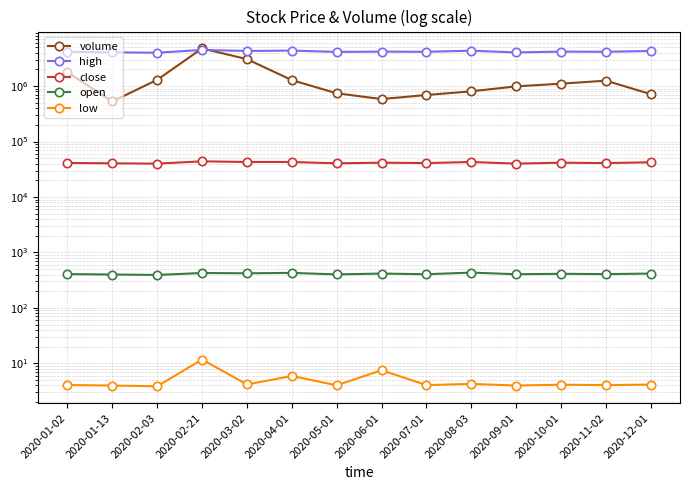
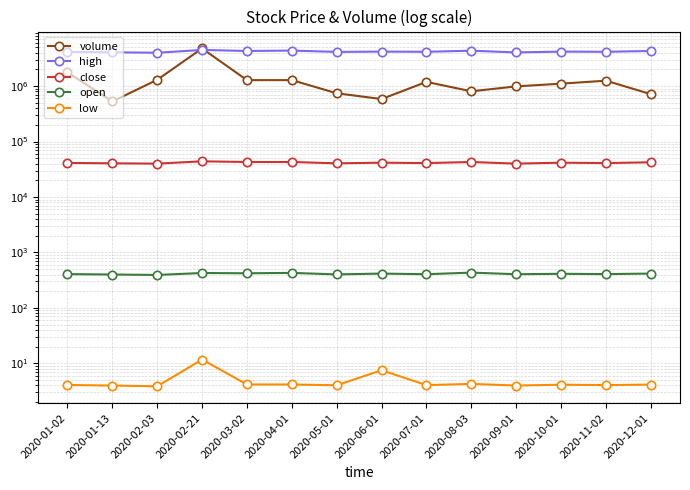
  {
    "volume": {
      "2020-02-03": 1300000,
-     "2020-03-02": 3000000,
+     "2020-03-02": 1300000,
      "2020-04-01": 1300000,
      "2020-05-01": 700000,
      "2020-06-01": 600000,
-     "2020-07-01": 700000,
+     "2020-07-01": 1200000,
      "2020-08-03": 800000,
      "2020-09-01": 1000000,
      "2020-10-01": 1100000,
      "2020-11-02": 1300000,
      "2020-12-01": 700000
    },
    "high": {
      "2020-02-03": 4000000,
      "2020-03-02": 4000000,
      "2020-04-01": 4000000,
      "2020-05-01": 4000000,
      "2020-06-01": 4000000,
      "2020-07-01": 4000000,
      "2020-08-03": 4000000,
      "2020-09-01": 4000000,
      "2020-10-01": 4000000,
      "2020-11-02": 4000000,
      "2020-12-01": 4000000
    },
    "close": {
      "2020-01-02": 40000,
      "2020-01-13": 40000,
      "2020-02-03": 40000,
      "2020-02-21": 40000,
      "2020-03-02": 40000,
      "2020-04-01": 40000,
      "2020-05-01": 40000,
      "2020-06-01": 40000,
      "2020-07-01": 40000,
      "2020-08-03": 40000,
      "2020-09-01": 40000,
      "2020-10-01": 40000,
      "2020-11-02": 40000,
      "2020-12-01": 40000
    },
    "open": {
      "2020-01-02": 400,
      "2020-01-13": 400,
      "2020-02-03": 400,
      "2020-02-21": 400,
      "2020-03-02": 400,
      "2020-04-01": 400,
      "2020-05-01": 400,
      "2020-06-01": 400,
      "2020-07-01": 400,
      "2020-08-03": 400,
      "2020-09-01": 400,
      "2020-10-01": 400,
      "2020-11-02": 400,
      "2020-12-01": 400
    },
    "low": {
      "2020-01-02": 4,
      "2020-01-13": 4,
      "2020-02-03": 4,
      "2020-02-21": 12,
      "2020-03-02": 4,
-     "2020-04-01": 6,
+     "2020-04-01": 4,
      "2020-05-01": 4,
      "2020-06-01": 8,
      "2020-07-01": 4,
      "2020-08-03": 4,
      "2020-09-01": 4,
      "2020-10-01": 4,
      "2020-11-02": 4,
      "2020-12-01": 4
    }
  }
